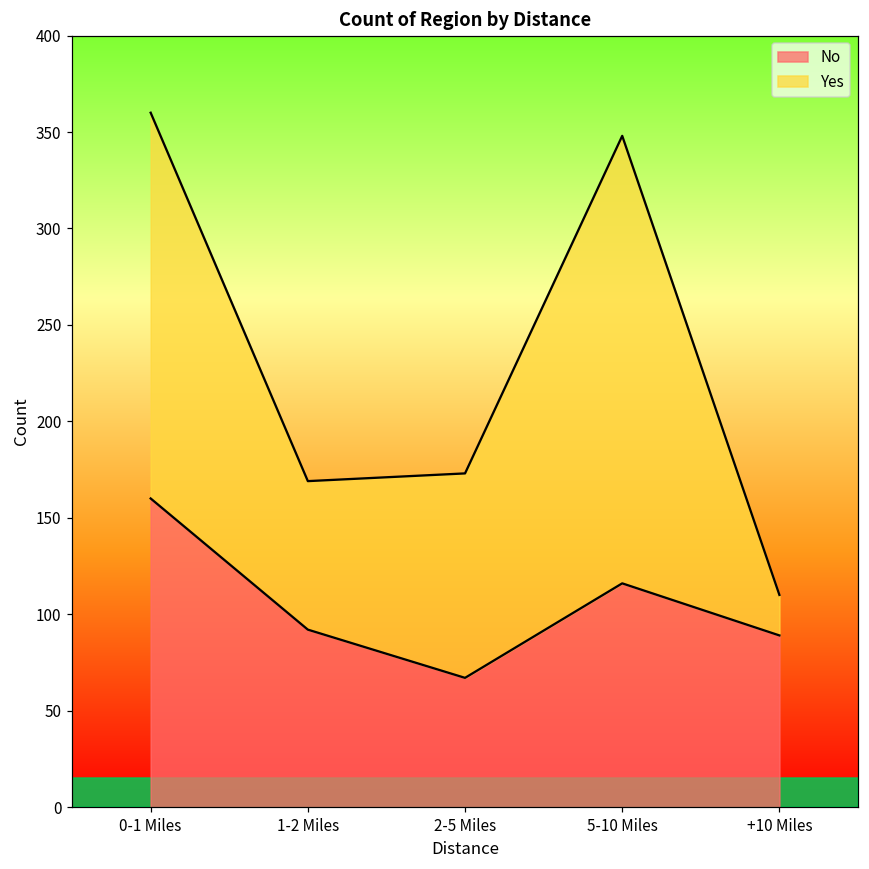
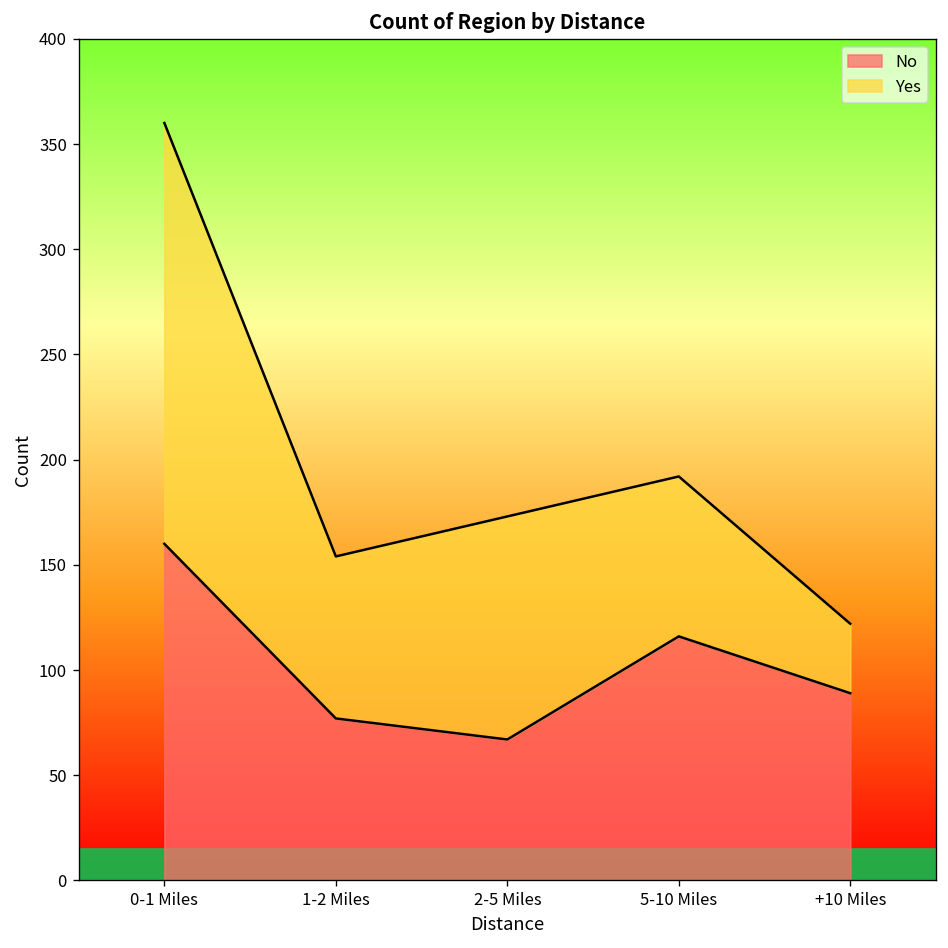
  {
    "No": {
      "0-1 Miles": 160,
-     "1-2 Miles": 92,
+     "1-2 Miles": 77,
      "2-5 Miles": 67,
      "5-10 Miles": 116,
      "+10 Miles": 89
    },
    "Yes": {
      "0-1 Miles": 200,
      "1-2 Miles": 77,
      "2-5 Miles": 106,
-     "5-10 Miles": 232,
-     "+10 Miles": 21
+     "5-10 Miles": 76,
+     "+10 Miles": 33
    }
  }
